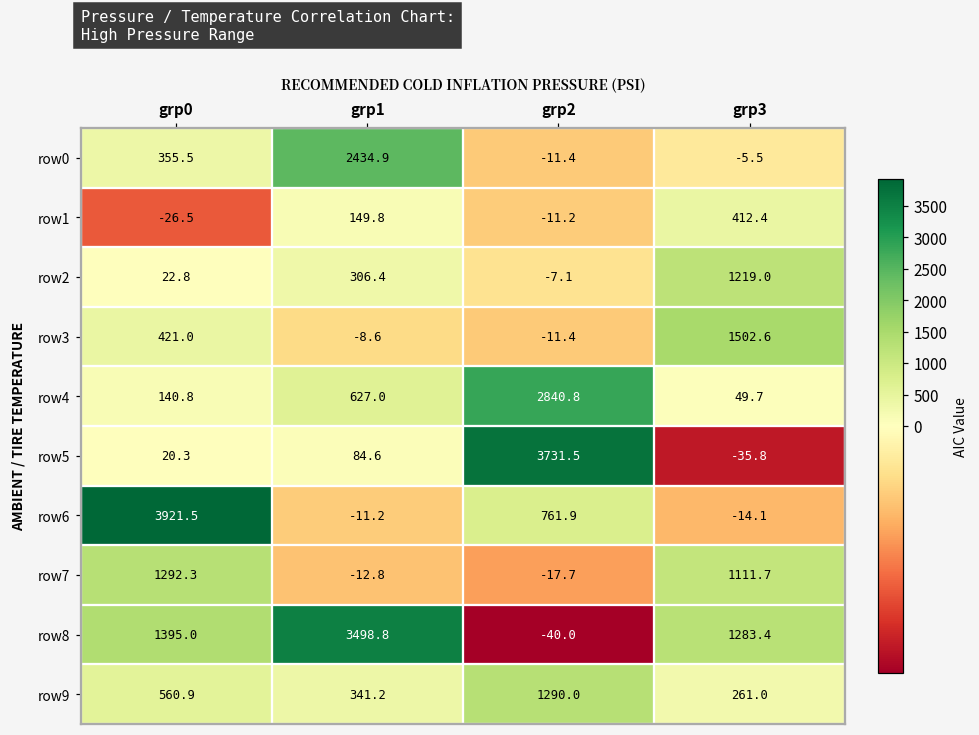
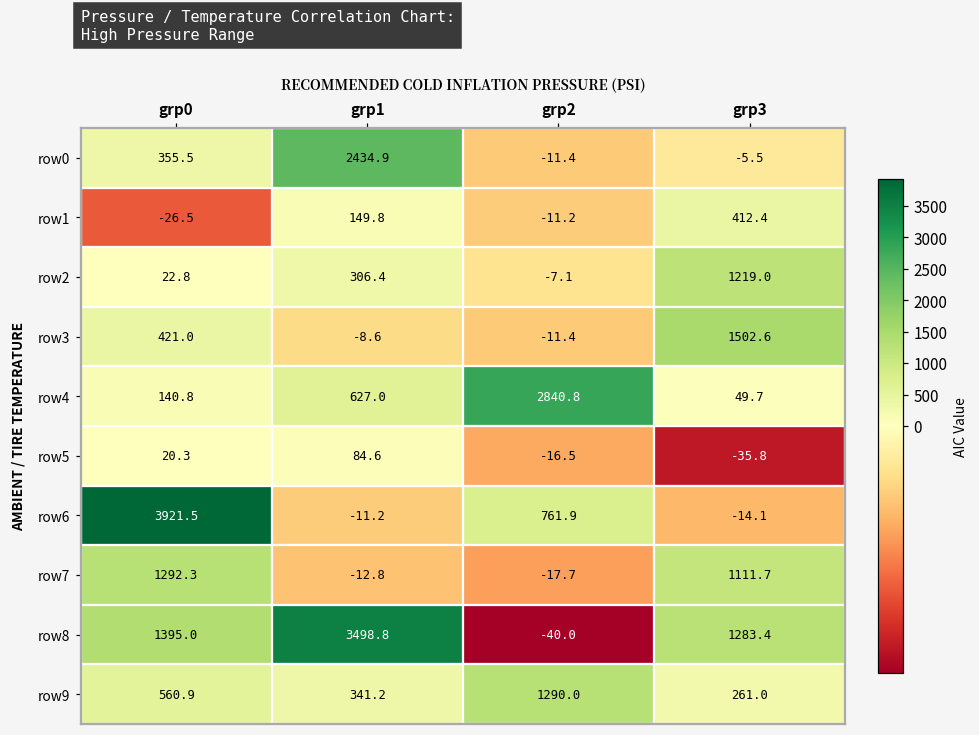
  {
    "row0": {
      "grp0": 355.5,
      "grp1": 2434.9,
      "grp2": -11.4,
      "grp3": -5.5
    },
    "row1": {
      "grp0": -26.5,
      "grp1": 149.8,
      "grp2": -11.2,
      "grp3": 412.4
    },
    "row2": {
      "grp0": 22.8,
      "grp1": 306.4,
      "grp2": -7.1,
      "grp3": 1219.0
    },
    "row3": {
      "grp0": 421.0,
      "grp1": -8.6,
      "grp2": -11.4,
      "grp3": 1502.6
    },
    "row4": {
      "grp0": 140.8,
      "grp1": 627.0,
      "grp2": 2840.8,
      "grp3": 49.7
    },
    "row5": {
      "grp0": 20.3,
      "grp1": 84.6,
-     "grp2": 3731.5,
+     "grp2": -16.5,
      "grp3": -35.8
    },
    "row6": {
      "grp0": 3921.5,
      "grp1": -11.2,
      "grp2": 761.9,
      "grp3": -14.1
    },
    "row7": {
      "grp0": 1292.3,
      "grp1": -12.8,
      "grp2": -17.7,
      "grp3": 1111.7
    },
    "row8": {
      "grp0": 1395.0,
      "grp1": 3498.8,
      "grp2": -40.0,
      "grp3": 1283.4
    },
    "row9": {
      "grp0": 560.9,
      "grp1": 341.2,
      "grp2": 1290.0,
      "grp3": 261.0
    }
  }
